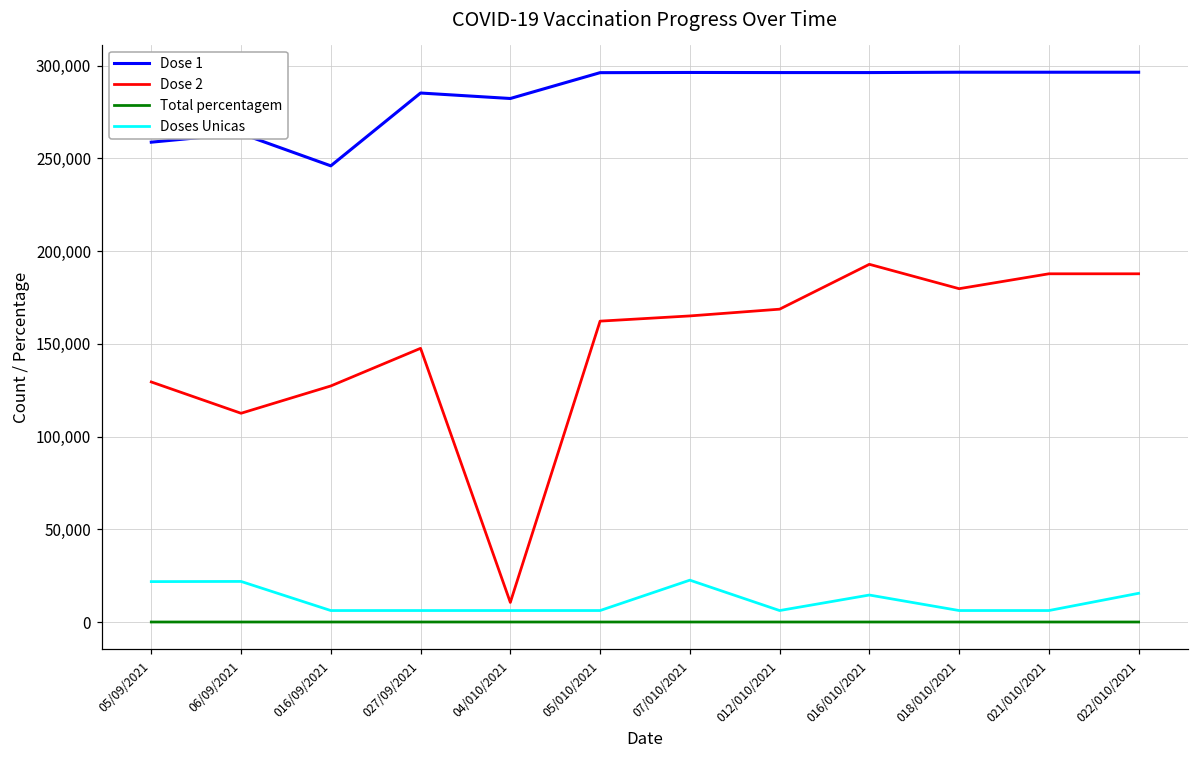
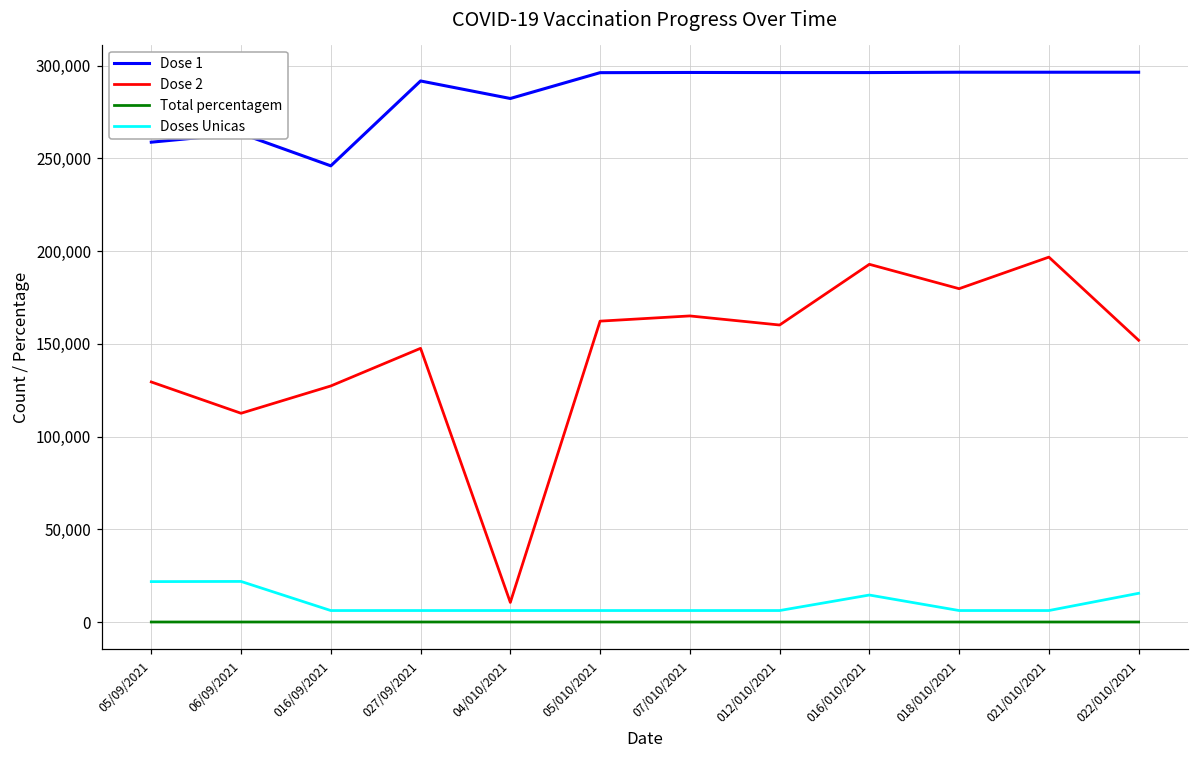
  {
    "Dose 1": {
      "05/09/2021": "259,000",
      "016/09/2021": "246,000",
-     "027/09/2021": "285,000",
+     "027/09/2021": "292,000",
      "04/010/2021": "282,000",
      "05/010/2021": "296,000",
      "07/010/2021": "296,000",
      "012/010/2021": "296,000",
      "016/010/2021": "296,000",
      "018/010/2021": "296,000",
      "021/010/2021": "296,000",
      "022/010/2021": "296,000"
    },
    "Dose 2": {
      "05/09/2021": "129,000",
      "06/09/2021": "113,000",
      "016/09/2021": "127,000",
      "027/09/2021": "148,000",
      "04/010/2021": "11,000",
      "05/010/2021": "162,000",
      "07/010/2021": "165,000",
-     "012/010/2021": "169,000",
+     "012/010/2021": "160,000",
      "016/010/2021": "193,000",
      "018/010/2021": "180,000",
-     "021/010/2021": "188,000",
-     "022/010/2021": "188,000"
+     "021/010/2021": "197,000",
+     "022/010/2021": "152,000"
    },
    "Total percentagem": {
      "05/09/2021": "0",
      "06/09/2021": "0",
      "016/09/2021": "0",
      "027/09/2021": "0",
      "04/010/2021": "0",
      "05/010/2021": "0",
      "07/010/2021": "0",
      "012/010/2021": "0",
      "016/010/2021": "0",
      "018/010/2021": "0",
      "021/010/2021": "0",
      "022/010/2021": "0"
    },
    "Doses Unicas": {
      "05/09/2021": "22,000",
      "06/09/2021": "22,000",
      "016/09/2021": "6,000",
      "027/09/2021": "6,000",
      "04/010/2021": "6,000",
      "05/010/2021": "6,000",
-     "07/010/2021": "23,000",
+     "07/010/2021": "6,000",
      "012/010/2021": "6,000",
      "016/010/2021": "15,000",
      "018/010/2021": "6,000",
      "021/010/2021": "6,000",
      "022/010/2021": "16,000"
    }
  }
